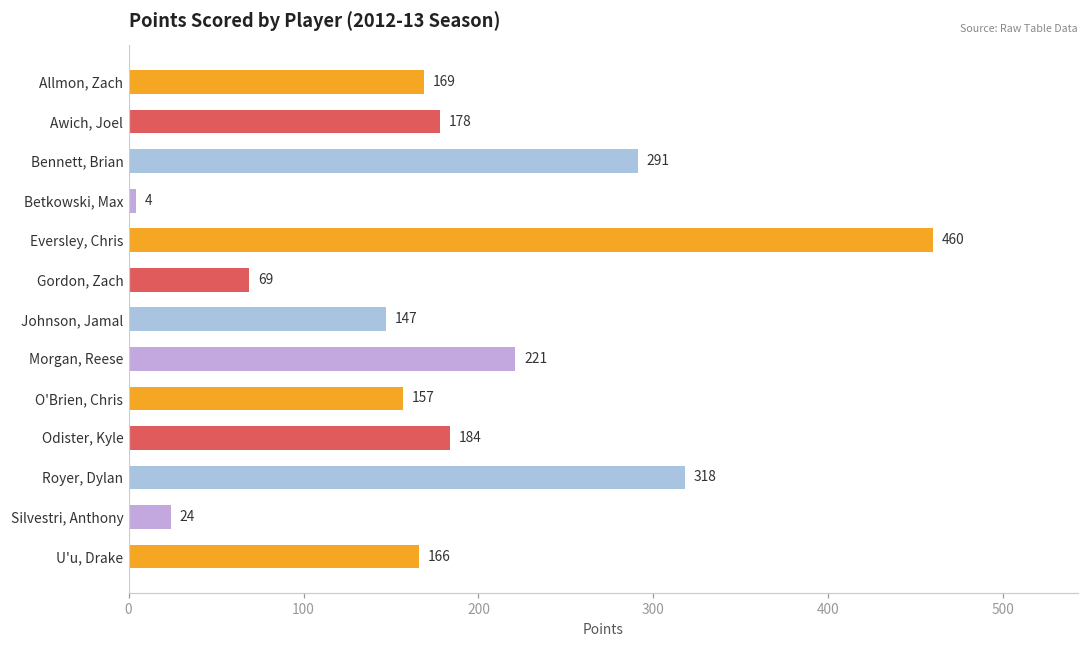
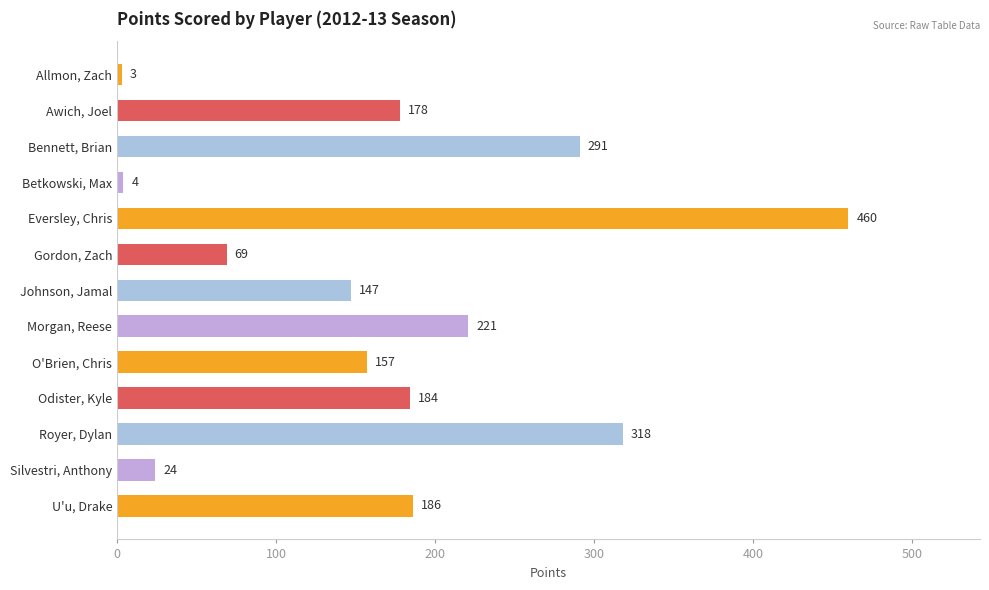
  {
-   "Allmon, Zach": 169,
+   "Allmon, Zach": 3,
    "Awich, Joel": 178,
    "Bennett, Brian": 291,
    "Betkowski, Max": 4,
    "Eversley, Chris": 460,
    "Gordon, Zach": 69,
    "Johnson, Jamal": 147,
    "Morgan, Reese": 221,
    "O'Brien, Chris": 157,
    "Odister, Kyle": 184,
    "Royer, Dylan": 318,
    "Silvestri, Anthony": 24,
-   "U'u, Drake": 166
+   "U'u, Drake": 186
  }
